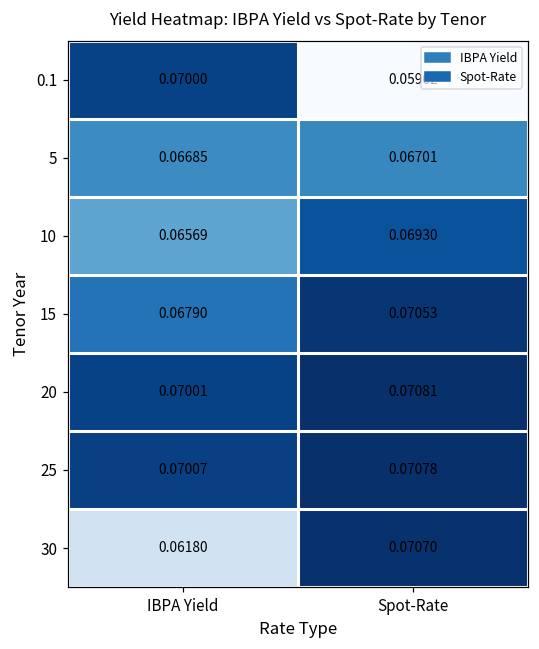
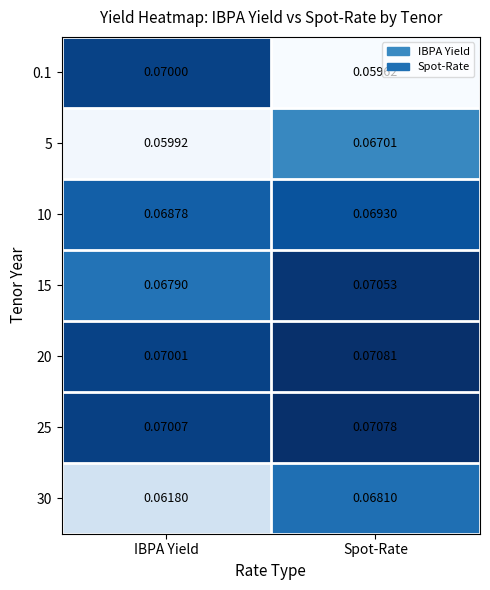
  {
    "0.1": {
      "IBPA Yield": 0.07000
    },
    "5": {
-     "IBPA Yield": 0.06685,
+     "IBPA Yield": 0.05992,
      "Spot-Rate": 0.06701
    },
    "10": {
-     "IBPA Yield": 0.06569,
+     "IBPA Yield": 0.06878,
      "Spot-Rate": 0.06930
    },
    "15": {
      "IBPA Yield": 0.06790,
      "Spot-Rate": 0.07053
    },
    "20": {
      "IBPA Yield": 0.07001,
      "Spot-Rate": 0.07081
    },
    "25": {
      "IBPA Yield": 0.07007,
      "Spot-Rate": 0.07078
    },
    "30": {
      "IBPA Yield": 0.06180,
-     "Spot-Rate": 0.07070
+     "Spot-Rate": 0.06810
    }
  }
